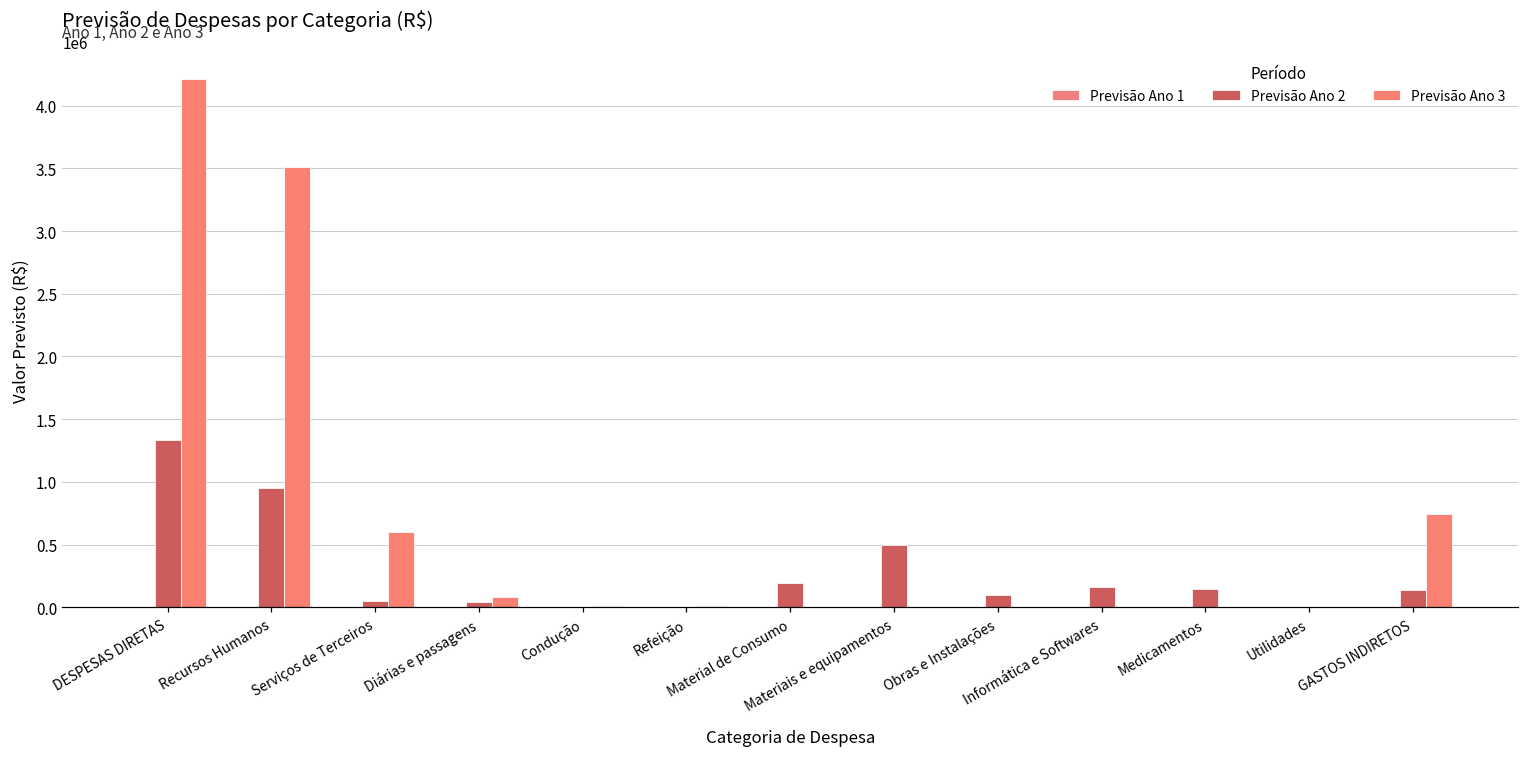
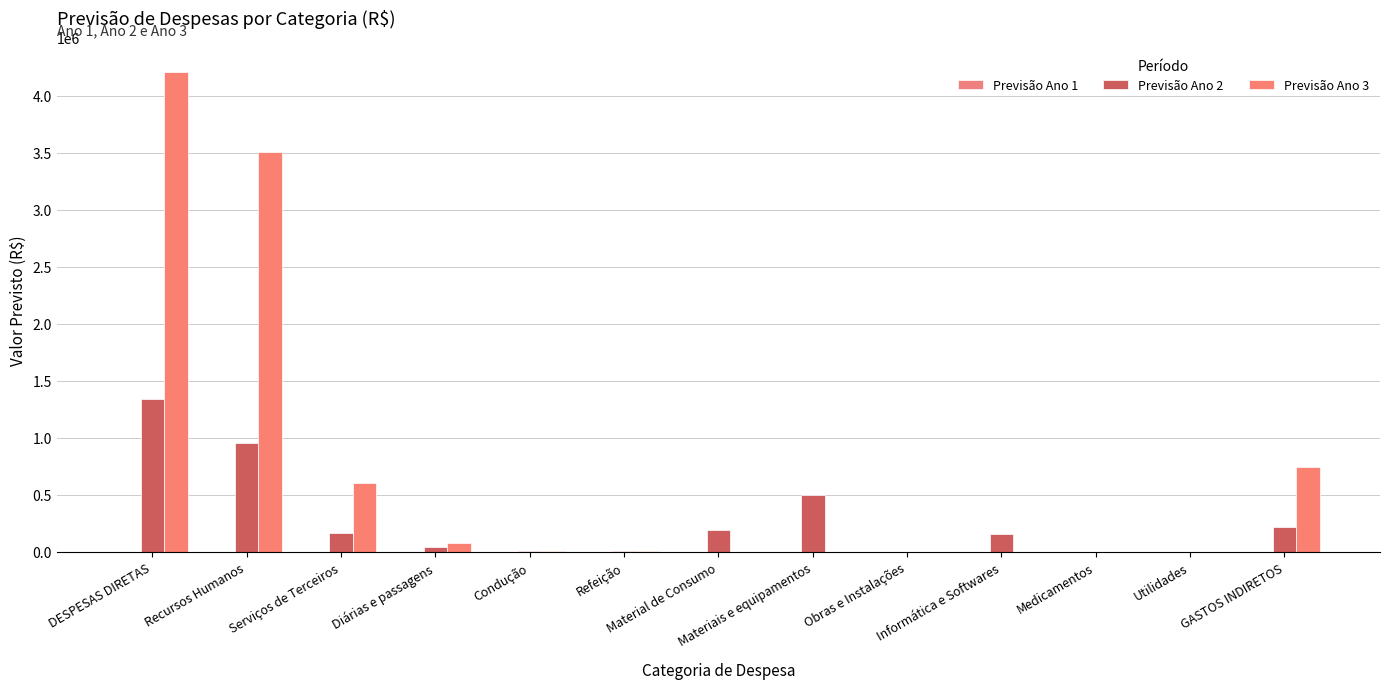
  {
    "Previsão Ano 2": {
      "DESPESAS DIRETAS": 1340000,
      "Recursos Humanos": 950000,
-     "Serviços de Terceiros": 50000,
+     "Serviços de Terceiros": 160000,
      "Diárias e passagens": 40000,
      "Material de Consumo": 190000,
      "Materiais e equipamentos": 500000,
-     "Obras e Instalações": 100000,
+     "Obras e Instalações": 0,
      "Informática e Softwares": 160000,
-     "Medicamentos": 150000,
-     "GASTOS INDIRETOS": 140000
+     "Medicamentos": 0,
+     "GASTOS INDIRETOS": 220000
    }
  }
